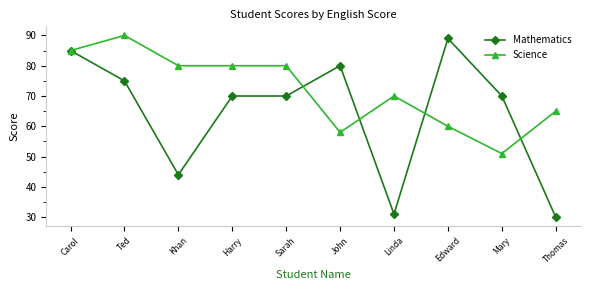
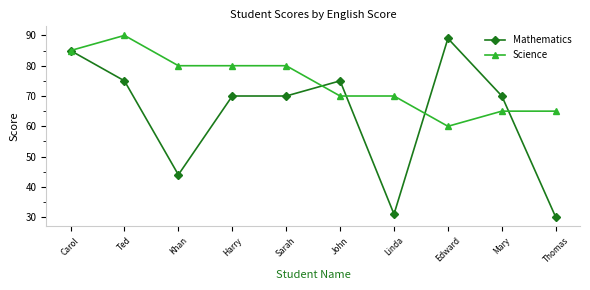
  {
    "Mathematics": {
      "Ted": 75,
      "Khan": 44,
      "Harry": 70,
      "Sarah": 70,
-     "John": 80,
+     "John": 75,
      "Linda": 31,
      "Edward": 89,
      "Mary": 70,
      "Thomas": 30
    },
    "Science": {
      "Ted": 90,
      "Khan": 80,
      "Harry": 80,
      "Sarah": 80,
-     "John": 58,
+     "John": 70,
      "Linda": 70,
      "Edward": 60,
-     "Mary": 51,
+     "Mary": 65,
      "Thomas": 65
    }
  }
